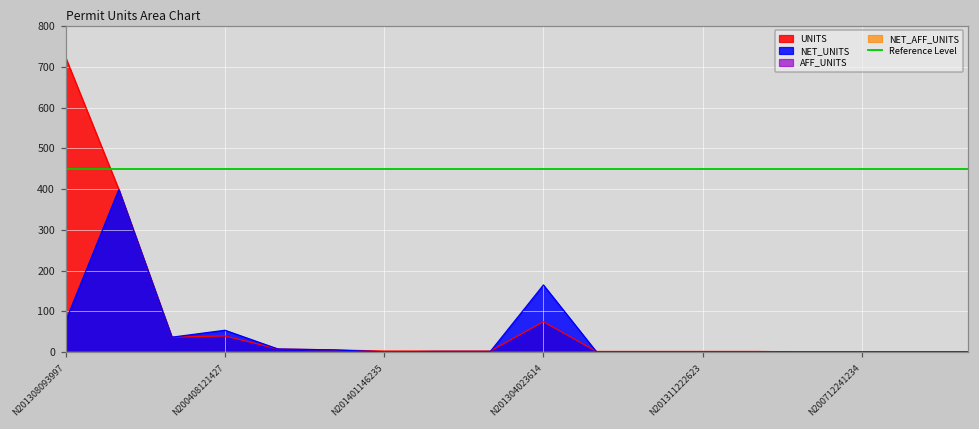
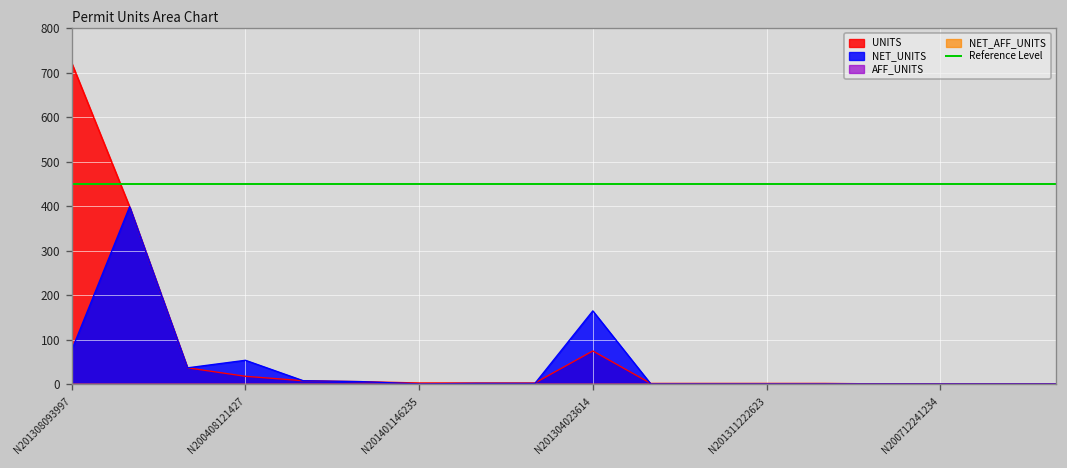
  {
    "UNITS": {
      "N201308093997": 720,
-     "N200408121427": 40,
+     "N200408121427": 20,
      "N201304023614": 80
    },
    "NET_UNITS": {
      "N201308093997": 80,
      "N200408121427": 50,
      "N201304023614": 170
    },
    "NET_AFF_UNITS": {
      "N201308093997": 0,
      "N200408121427": 0,
      "N201304023614": 0
    }
  }
